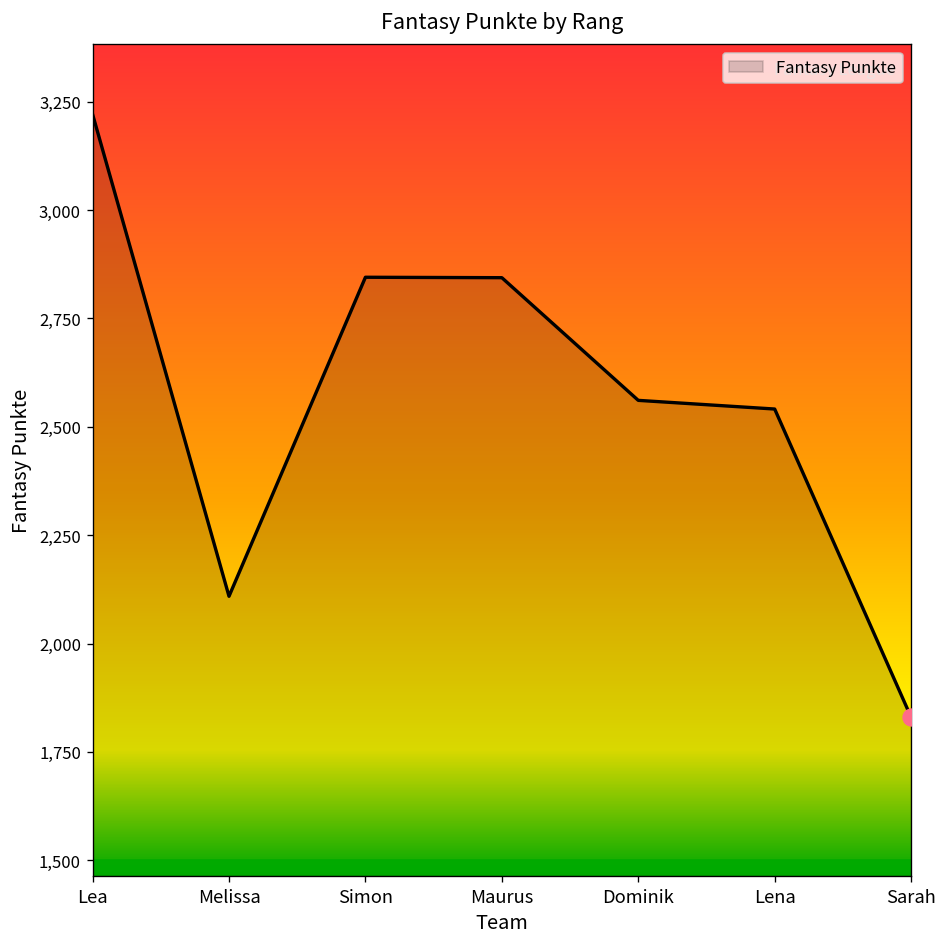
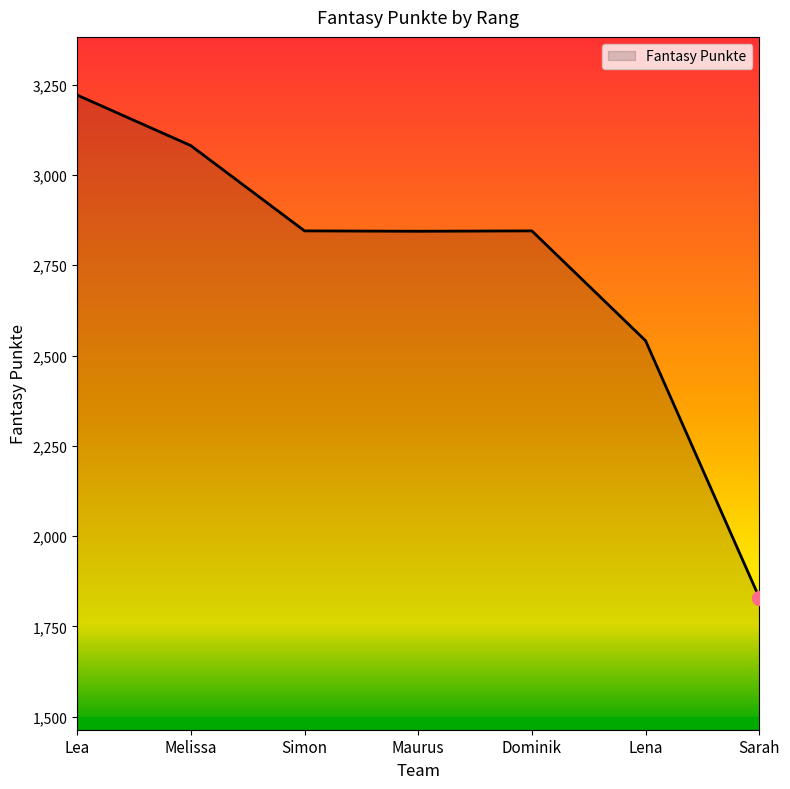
  {
    "Fantasy Punkte": {
      "Lea": "3,220",
-     "Melissa": "2,110",
+     "Melissa": "3,080",
      "Simon": "2,850",
      "Maurus": "2,840",
-     "Dominik": "2,560",
+     "Dominik": "2,850",
      "Lena": "2,540"
    }
  }
